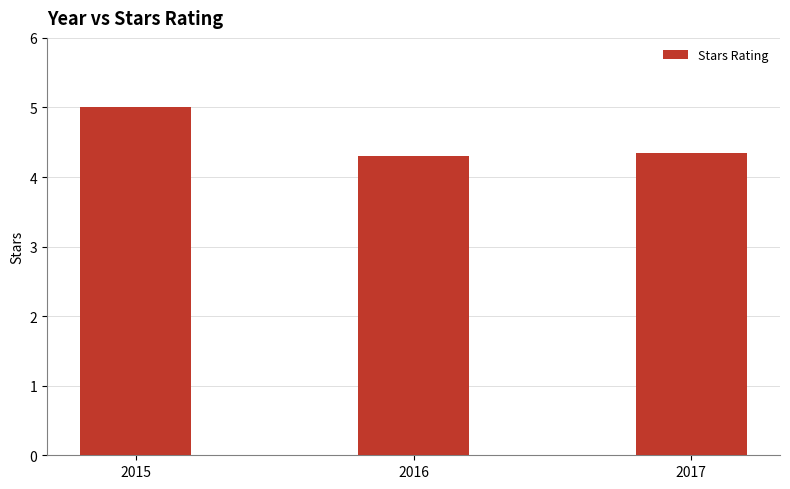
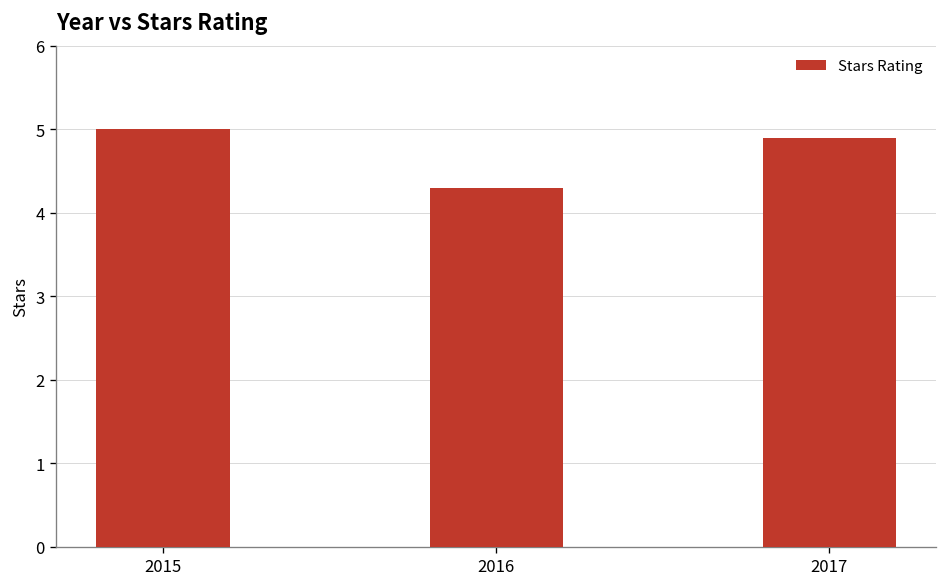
  {
    "2015": 5.0,
    "2016": 4.3,
-   "2017": 4.3
+   "2017": 4.9
  }
